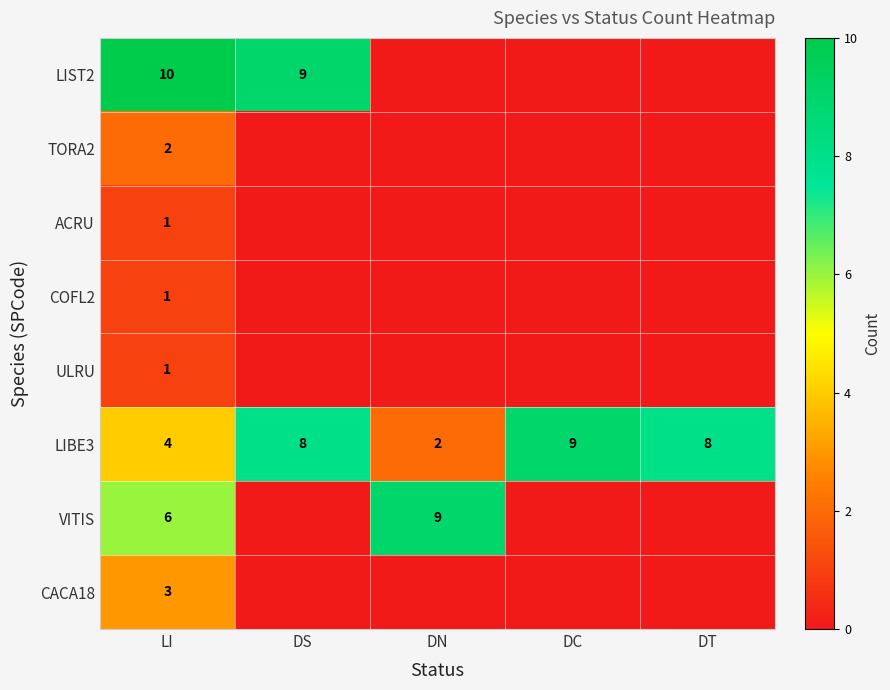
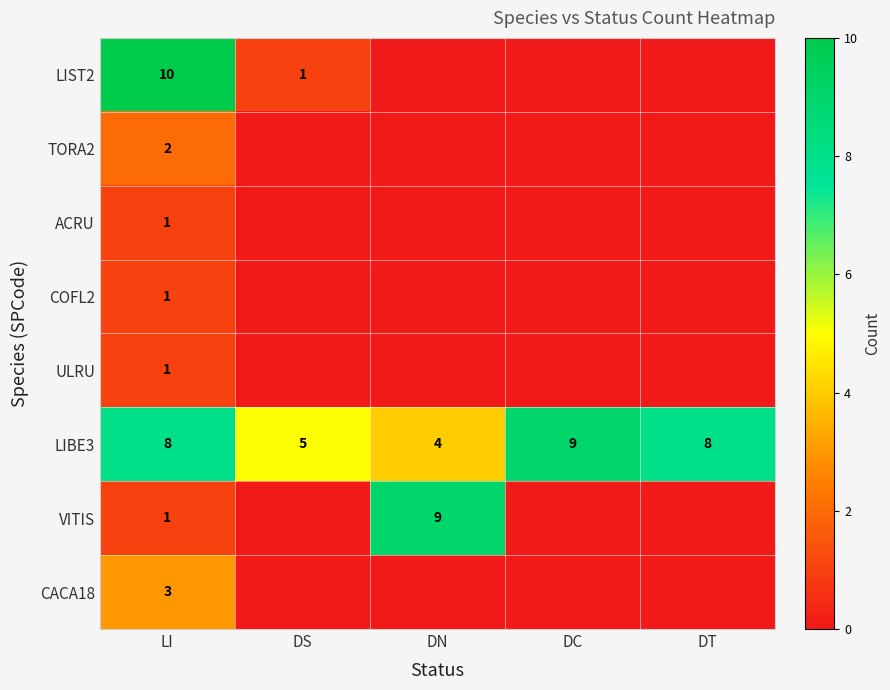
  {
    "LIST2": {
      "LI": 10,
-     "DS": 9
+     "DS": 1
    },
    "TORA2": {
      "LI": 2
    },
    "ACRU": {
      "LI": 1
    },
    "COFL2": {
      "LI": 1
    },
    "ULRU": {
      "LI": 1
    },
    "LIBE3": {
-     "LI": 4,
-     "DS": 8,
-     "DN": 2,
+     "LI": 8,
+     "DS": 5,
+     "DN": 4,
      "DC": 9,
      "DT": 8
    },
    "VITIS": {
-     "LI": 6,
+     "LI": 1,
      "DN": 9
    },
    "CACA18": {
      "LI": 3
    }
  }
